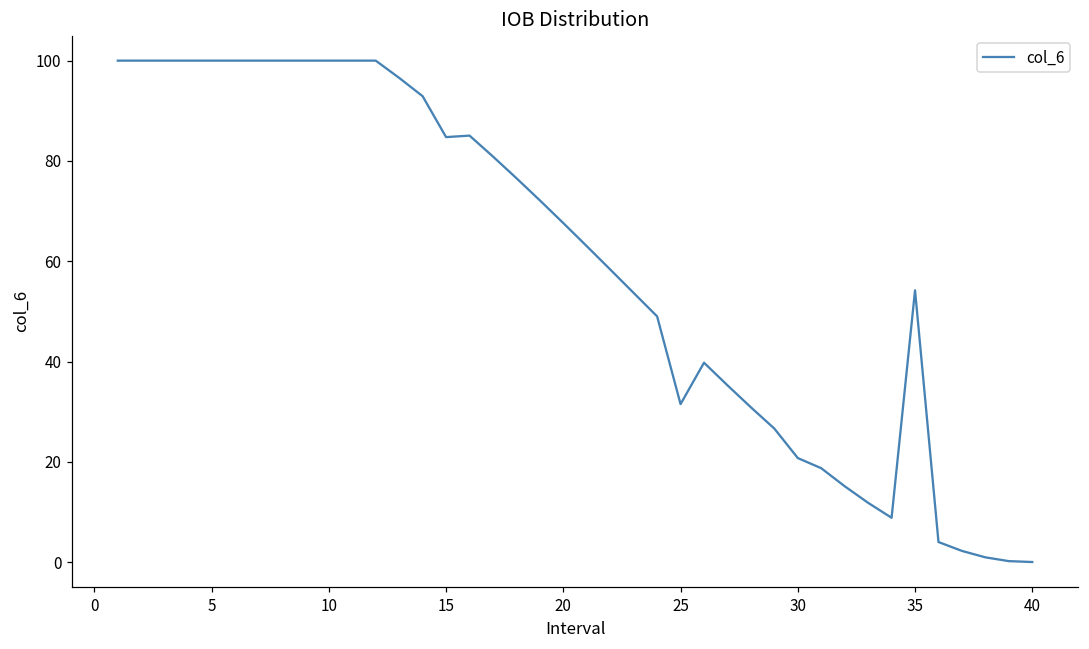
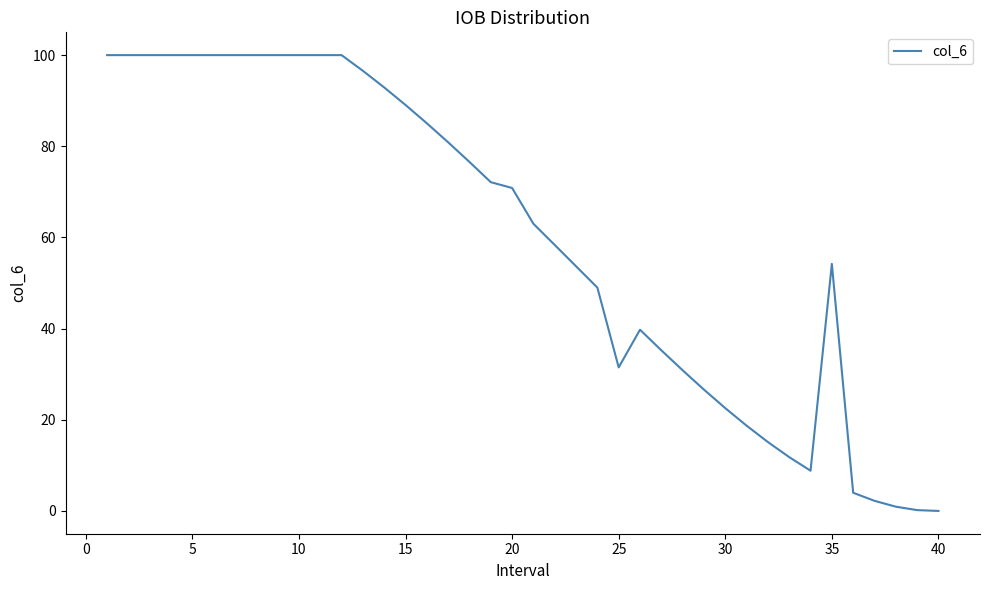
  {
    "5": 100,
    "10": 100,
-   "15": 85,
-   "20": 68,
+   "15": 89,
+   "20": 71,
    "25": 32,
-   "30": 21,
+   "30": 23,
    "35": 54,
    "40": 0
  }
